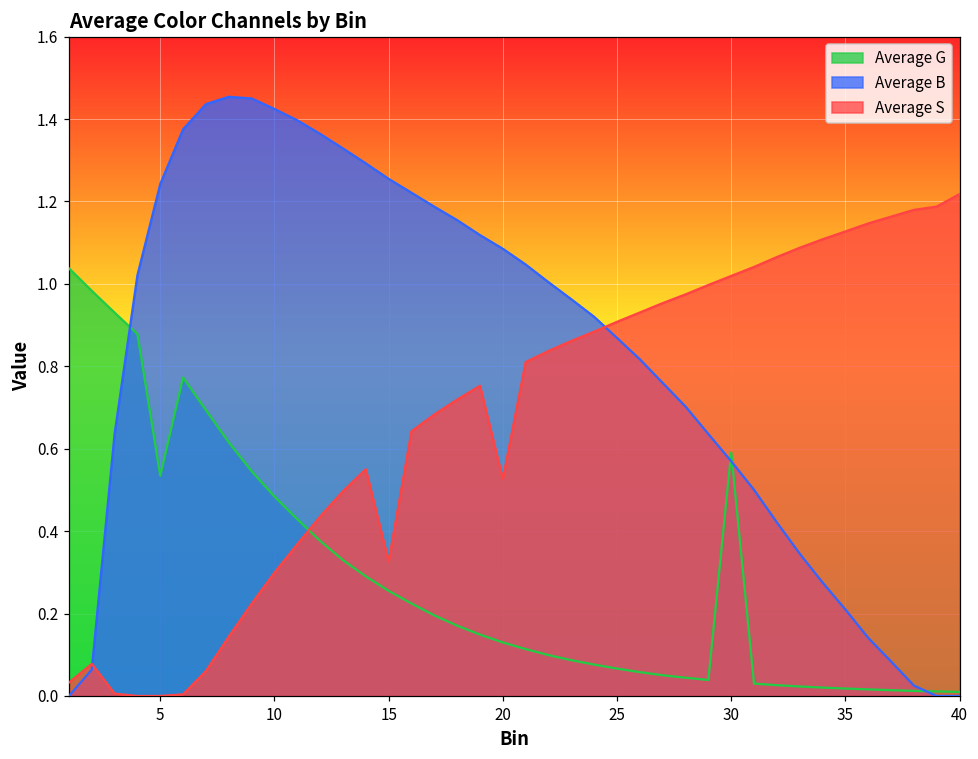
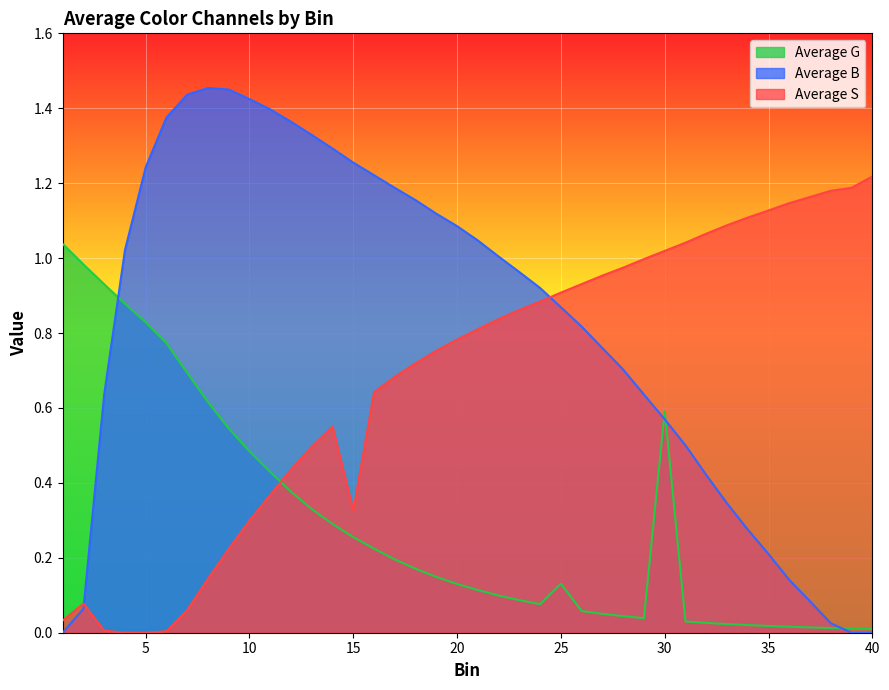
  {
    "Average G": {
-     "5": 0.53,
+     "5": 0.83,
      "10": 0.48,
      "15": 0.26,
      "20": 0.13,
-     "25": 0.07,
+     "25": 0.13,
      "30": 0.59,
      "35": 0.02,
      "40": 0.01
    },
    "Average B": {
      "5": 1.24,
      "10": 1.42,
      "15": 1.25,
      "20": 1.09,
      "25": 0.87,
      "30": 0.57,
      "35": 0.21,
      "40": 0.00
    },
    "Average S": {
      "5": 0.00,
      "10": 0.30,
      "15": 0.33,
-     "20": 0.53,
+     "20": 0.78,
      "25": 0.91,
      "30": 1.02,
      "35": 1.13,
      "40": 1.22
    }
  }
